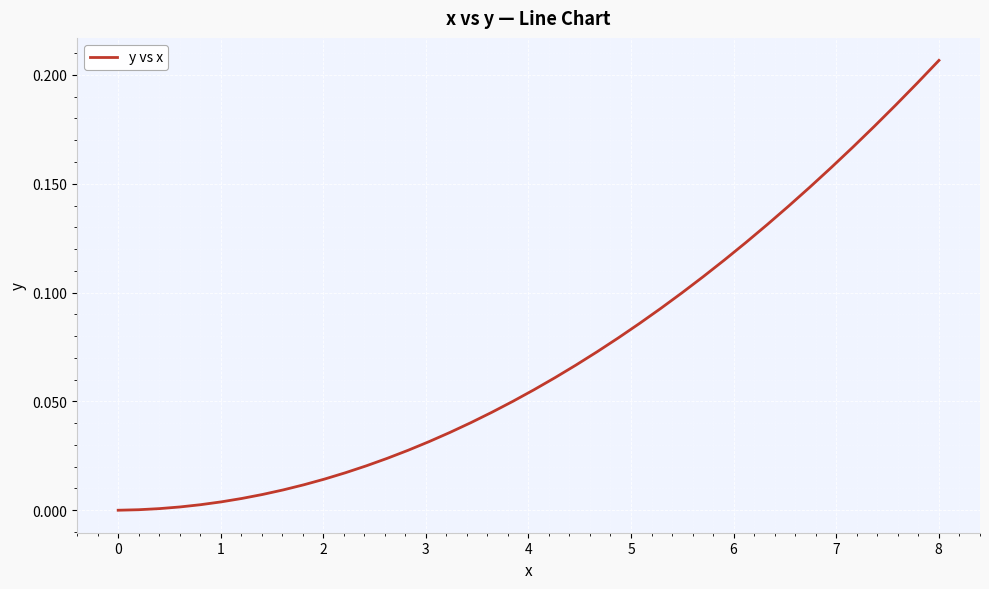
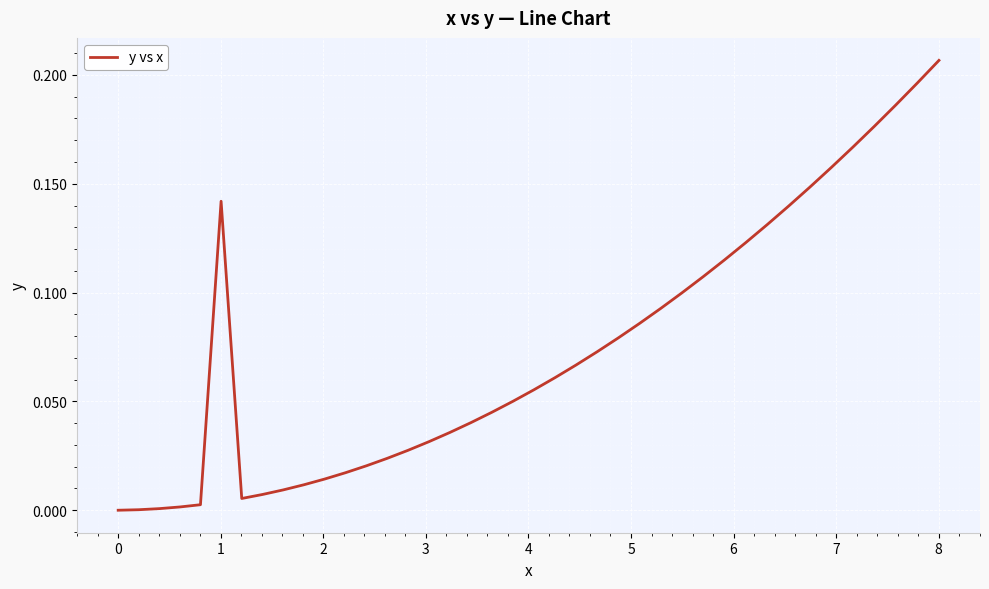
  {
    "0": 0.000,
-   "1": 0.004,
+   "1": 0.142,
    "8": 0.207
  }
